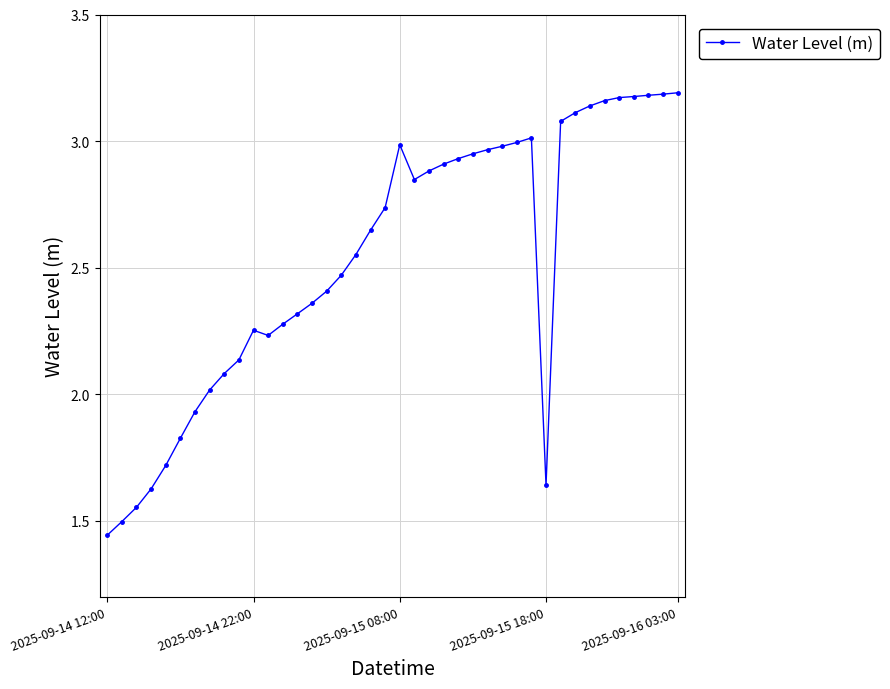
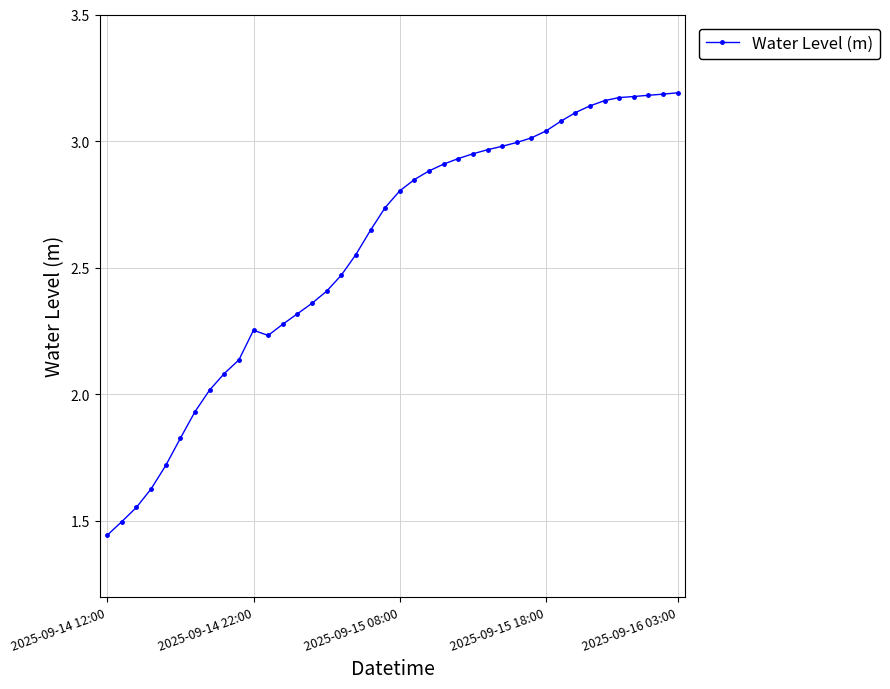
  {
    "2025-09-14 12:00": 1.44,
    "2025-09-14 22:00": 2.25,
-   "2025-09-15 08:00": 2.99,
-   "2025-09-15 18:00": 1.64,
+   "2025-09-15 08:00": 2.80,
+   "2025-09-15 18:00": 3.04,
    "2025-09-16 03:00": 3.19
  }
